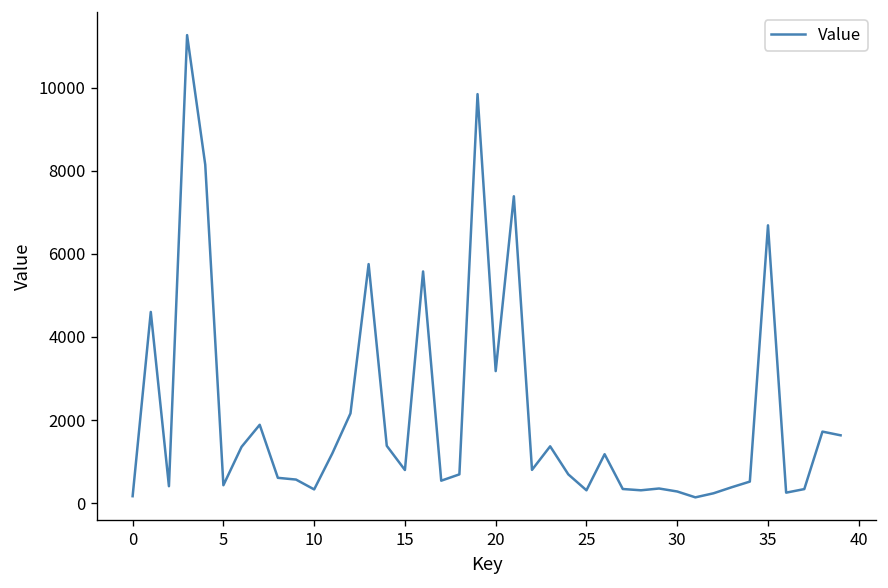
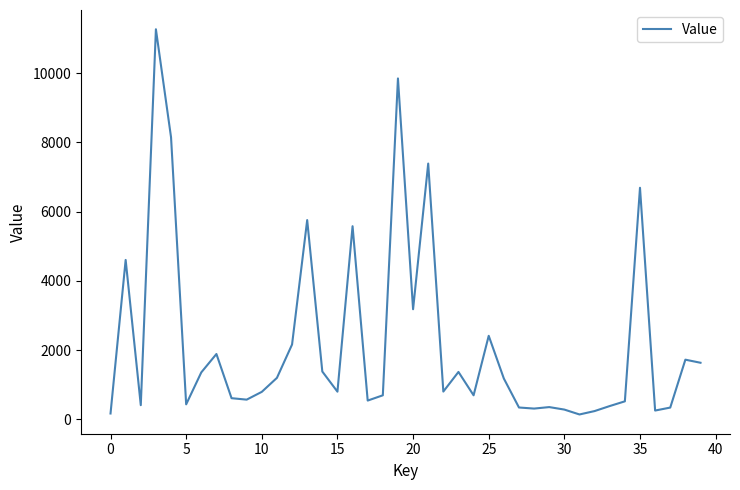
  {
    "0": 200,
    "5": 400,
-   "10": 300,
+   "10": 800,
    "15": 800,
    "20": 3200,
-   "25": 300,
+   "25": 2400,
    "30": 300,
    "35": 6700
  }
